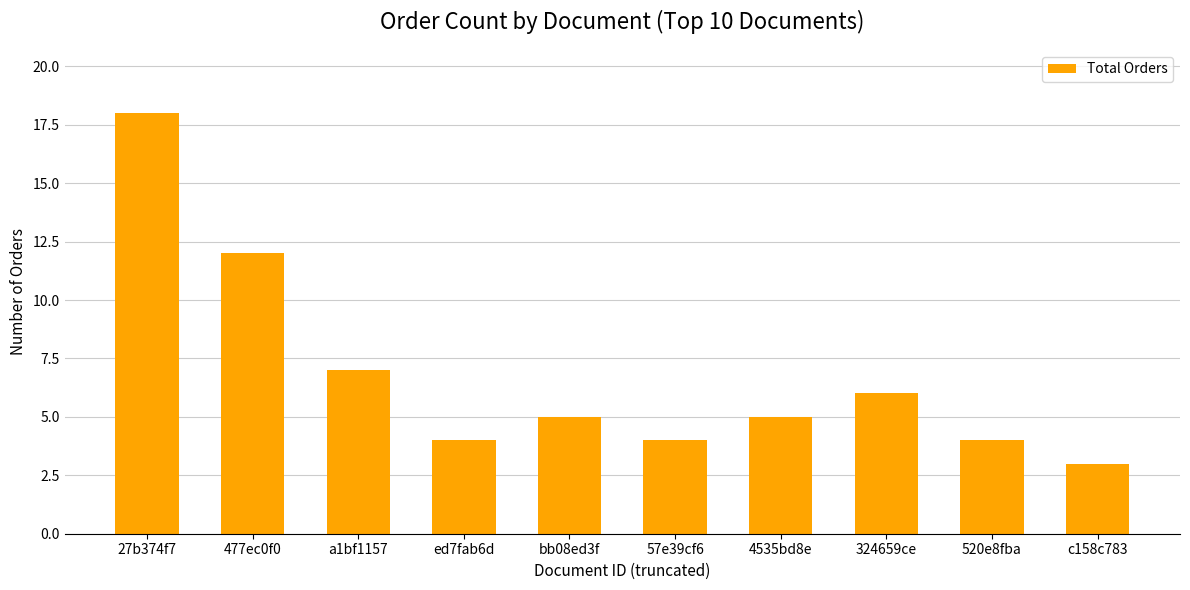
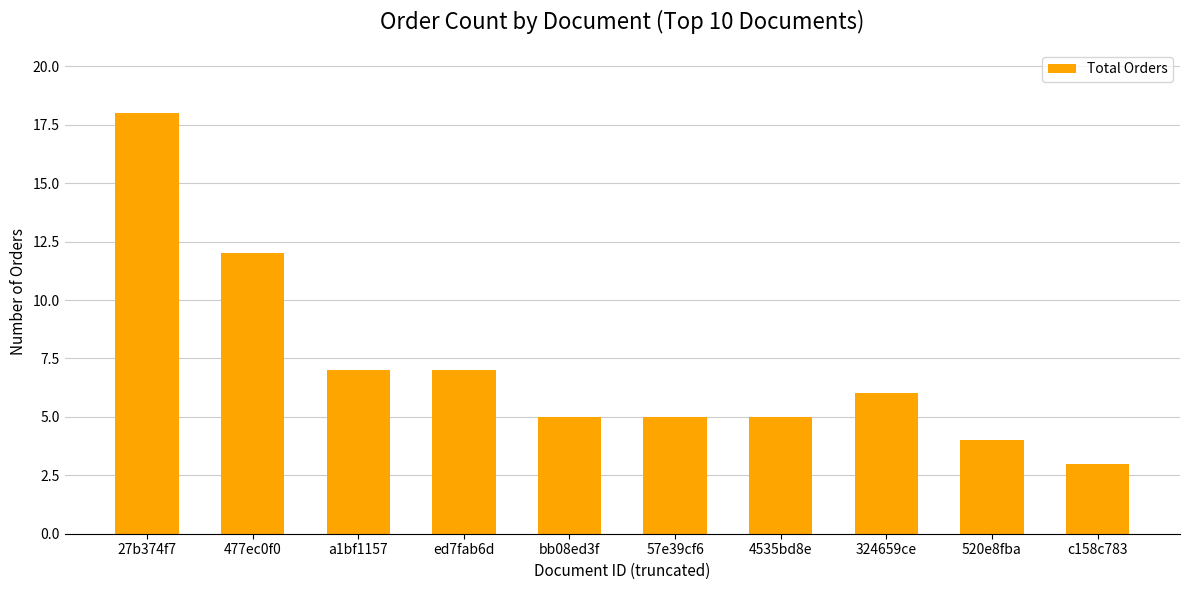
  {
    "27b374f7": 18,
    "477ec0f0": 12,
    "a1bf1157": 7,
-   "ed7fab6d": 4,
+   "ed7fab6d": 7,
    "bb08ed3f": 5,
-   "57e39cf6": 4,
+   "57e39cf6": 5,
    "4535bd8e": 5,
    "324659ce": 6,
    "520e8fba": 4,
    "c158c783": 3
  }
